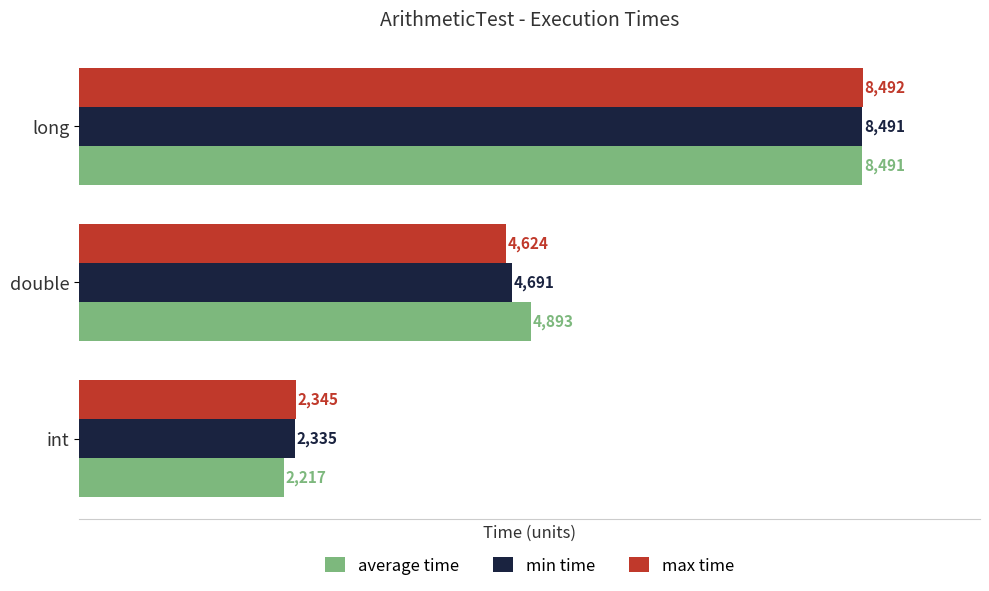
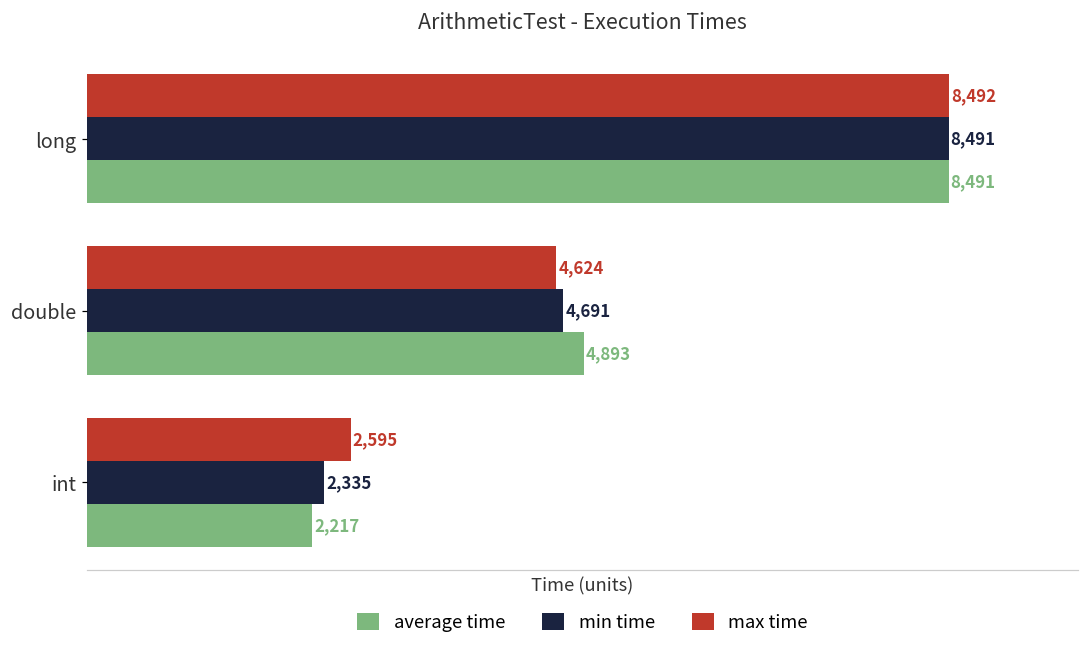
  {
    "average time": {
      "long": "8,491",
      "double": "4,893",
      "int": "2,217"
    },
    "min time": {
      "long": "8,491",
      "double": "4,691",
      "int": "2,335"
    },
    "max time": {
      "long": "8,492",
      "double": "4,624",
-     "int": "2,345"
+     "int": "2,595"
    }
  }
